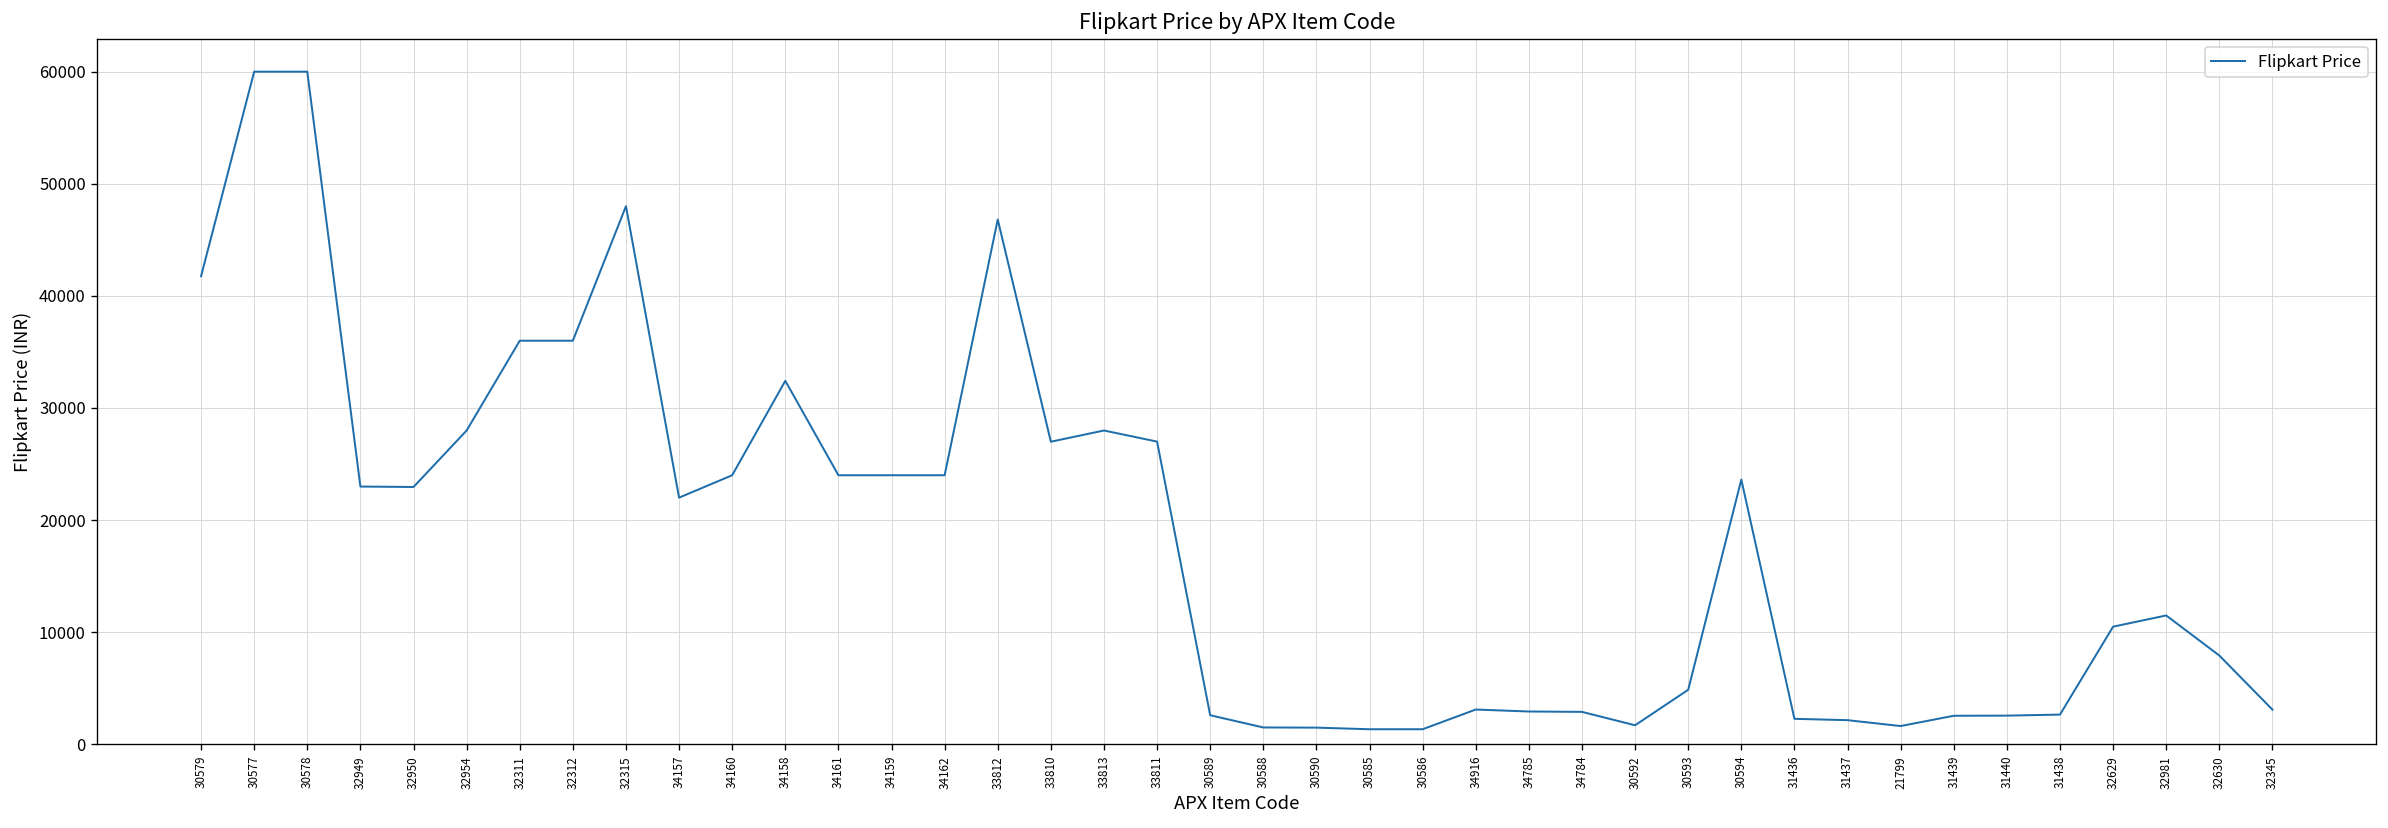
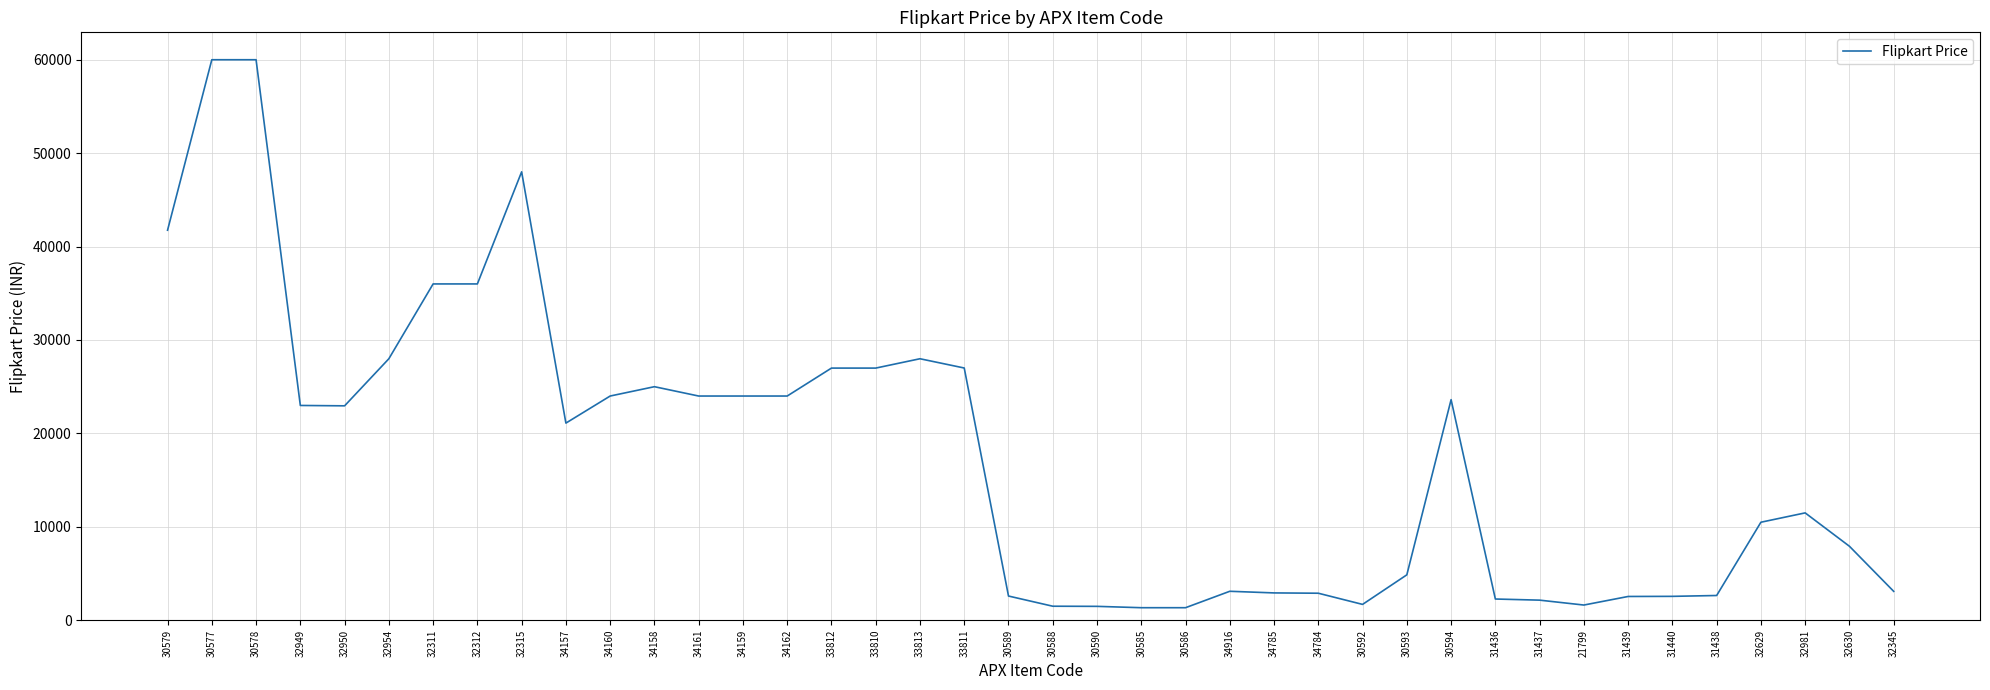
  {
    "30579": 42000,
    "30577": 60000,
    "30578": 60000,
    "32949": 23000,
    "32950": 23000,
    "32954": 28000,
    "32311": 36000,
    "32312": 36000,
    "32315": 48000,
-   "34157": 22000,
+   "34157": 21000,
    "34160": 24000,
-   "34158": 32000,
+   "34158": 25000,
    "34161": 24000,
    "34159": 24000,
    "34162": 24000,
-   "33812": 47000,
+   "33812": 27000,
    "33810": 27000,
    "33813": 28000,
    "33811": 27000,
    "30589": 3000,
    "30588": 1000,
    "30590": 1000,
    "30585": 1000,
    "30586": 1000,
    "34916": 3000,
    "34785": 3000,
    "34784": 3000,
    "30592": 2000,
    "30593": 5000,
    "30594": 24000,
    "31436": 2000,
    "31437": 2000,
    "21799": 2000,
    "31439": 3000,
    "31440": 3000,
    "31438": 3000,
    "32629": 10000,
    "32981": 11000,
    "32630": 8000,
    "32345": 3000
  }
